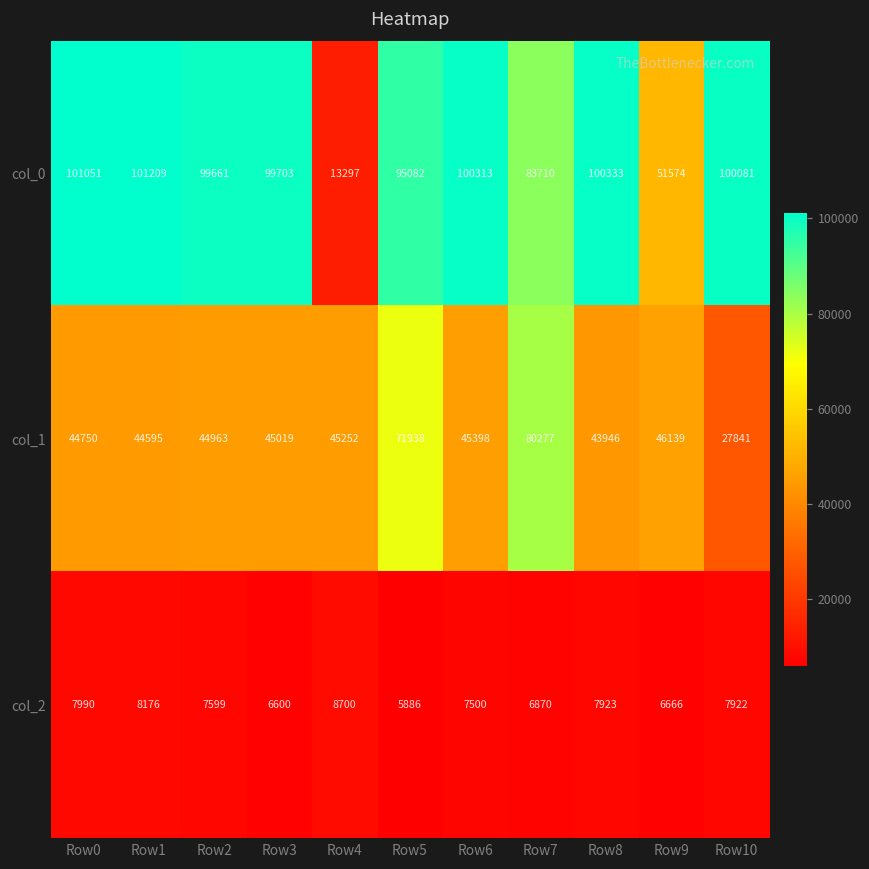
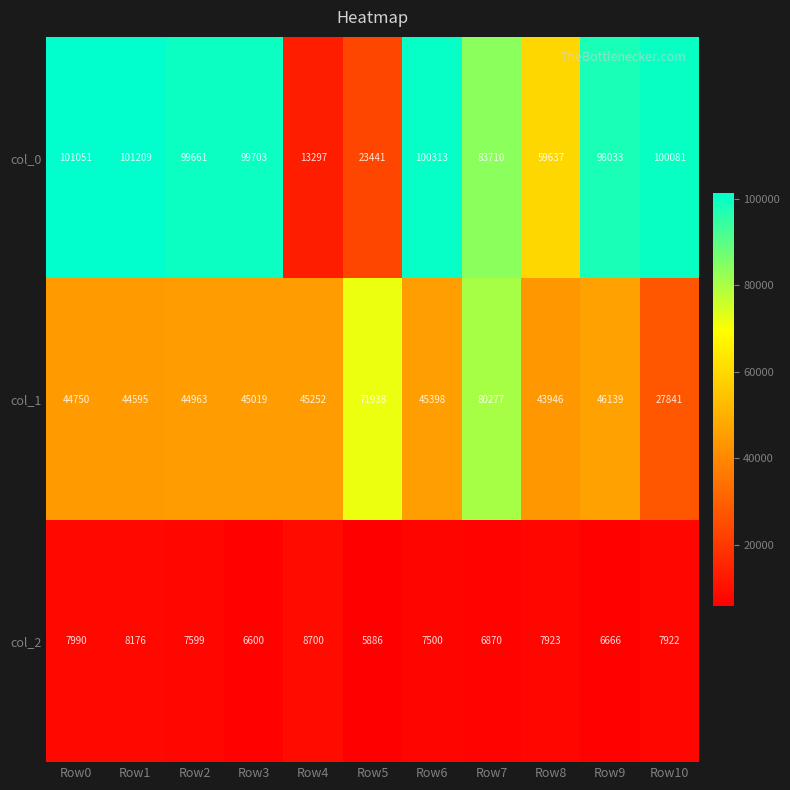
  {
    "col_0": {
      "Row0": 101051,
      "Row1": 101209,
      "Row2": 99661,
      "Row3": 99703,
      "Row4": 13297,
-     "Row5": 95082,
+     "Row5": 23441,
      "Row6": 100313,
      "Row7": 83710,
-     "Row8": 100333,
-     "Row9": 51574,
+     "Row8": 59637,
+     "Row9": 98033,
      "Row10": 100081
    },
    "col_1": {
      "Row0": 44750,
      "Row1": 44595,
      "Row2": 44963,
      "Row3": 45019,
      "Row4": 45252,
      "Row5": 71938,
      "Row6": 45398,
      "Row7": 80277,
      "Row8": 43946,
      "Row9": 46139,
      "Row10": 27841
    },
    "col_2": {
      "Row0": 7990,
      "Row1": 8176,
      "Row2": 7599,
      "Row3": 6600,
      "Row4": 8700,
      "Row5": 5886,
      "Row6": 7500,
      "Row7": 6870,
      "Row8": 7923,
      "Row9": 6666,
      "Row10": 7922
    }
  }
